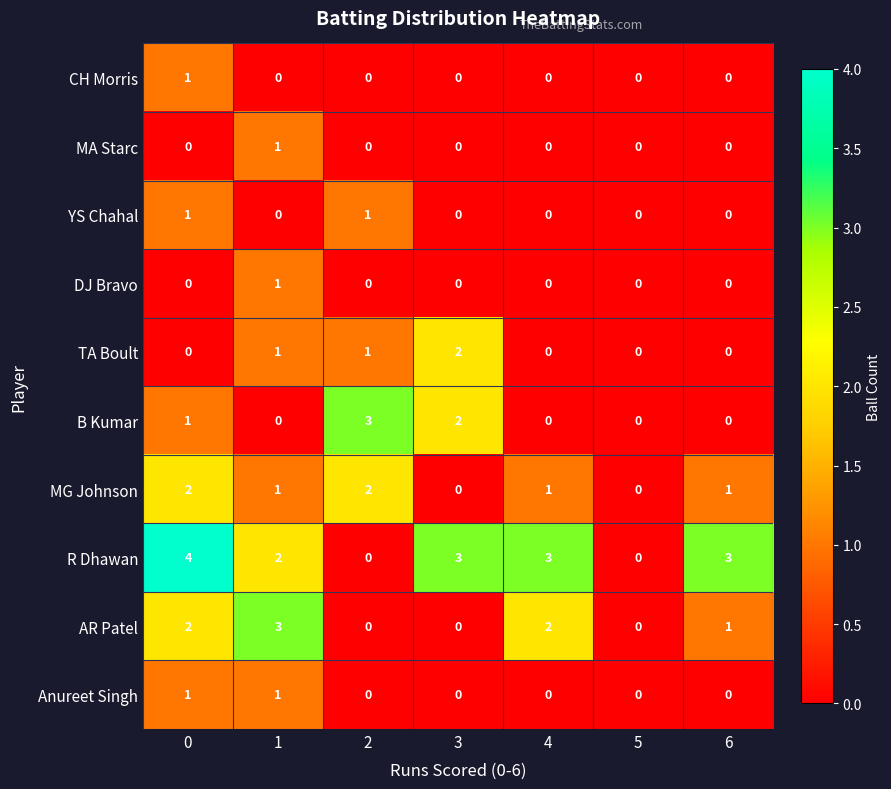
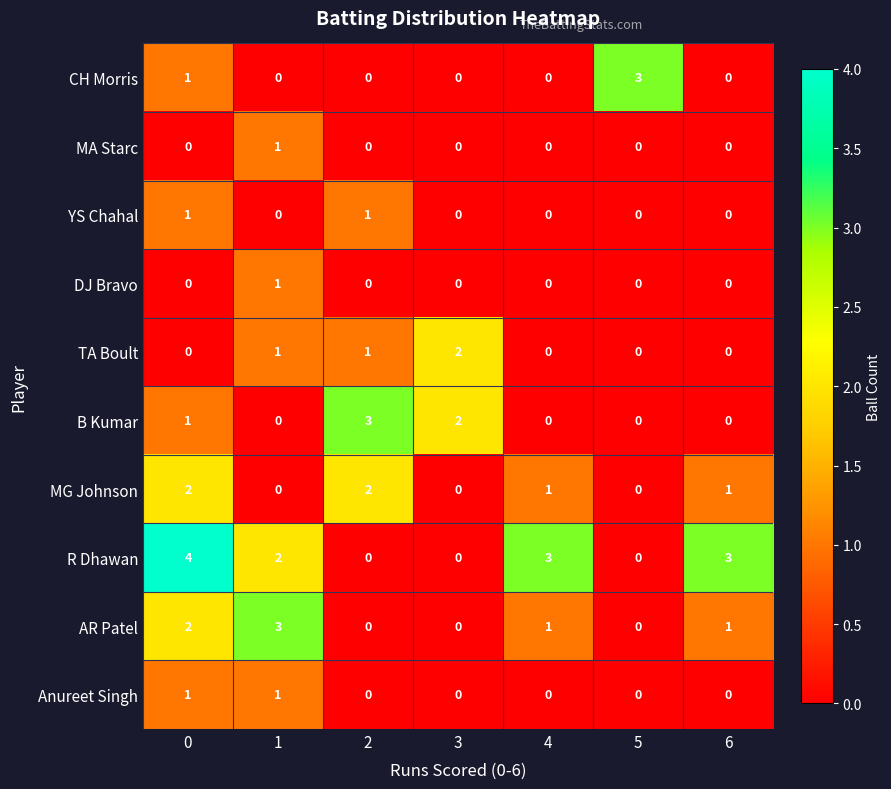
  {
    "CH Morris": {
      "0": 1,
      "1": 0,
      "2": 0,
      "3": 0,
      "4": 0,
-     "5": 0,
+     "5": 3,
      "6": 0
    },
    "MA Starc": {
      "0": 0,
      "1": 1,
      "2": 0,
      "3": 0,
      "4": 0,
      "5": 0,
      "6": 0
    },
    "YS Chahal": {
      "0": 1,
      "1": 0,
      "2": 1,
      "3": 0,
      "4": 0,
      "5": 0,
      "6": 0
    },
    "DJ Bravo": {
      "0": 0,
      "1": 1,
      "2": 0,
      "3": 0,
      "4": 0,
      "5": 0,
      "6": 0
    },
    "TA Boult": {
      "0": 0,
      "1": 1,
      "2": 1,
      "3": 2,
      "4": 0,
      "5": 0,
      "6": 0
    },
    "B Kumar": {
      "0": 1,
      "1": 0,
      "2": 3,
      "3": 2,
      "4": 0,
      "5": 0,
      "6": 0
    },
    "MG Johnson": {
      "0": 2,
-     "1": 1,
+     "1": 0,
      "2": 2,
      "3": 0,
      "4": 1,
      "5": 0,
      "6": 1
    },
    "R Dhawan": {
      "0": 4,
      "1": 2,
      "2": 0,
-     "3": 3,
+     "3": 0,
      "4": 3,
      "5": 0,
      "6": 3
    },
    "AR Patel": {
      "0": 2,
      "1": 3,
      "2": 0,
      "3": 0,
-     "4": 2,
+     "4": 1,
      "5": 0,
      "6": 1
    },
    "Anureet Singh": {
      "0": 1,
      "1": 1,
      "2": 0,
      "3": 0,
      "4": 0,
      "5": 0,
      "6": 0
    }
  }
